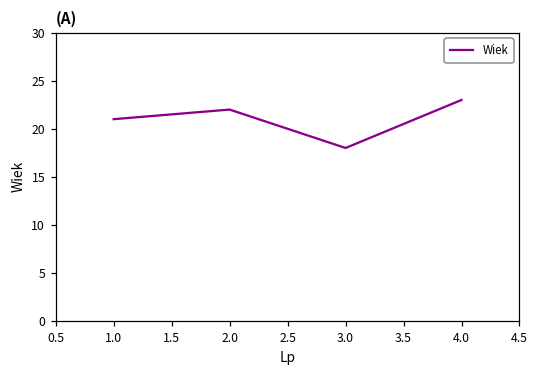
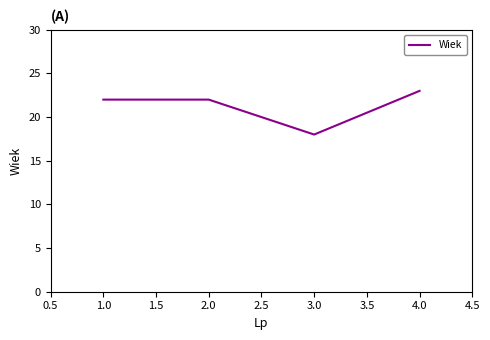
  {
-   "1.0": 21,
+   "1.0": 22,
    "2.0": 22,
    "3.0": 18,
    "4.0": 23
  }
